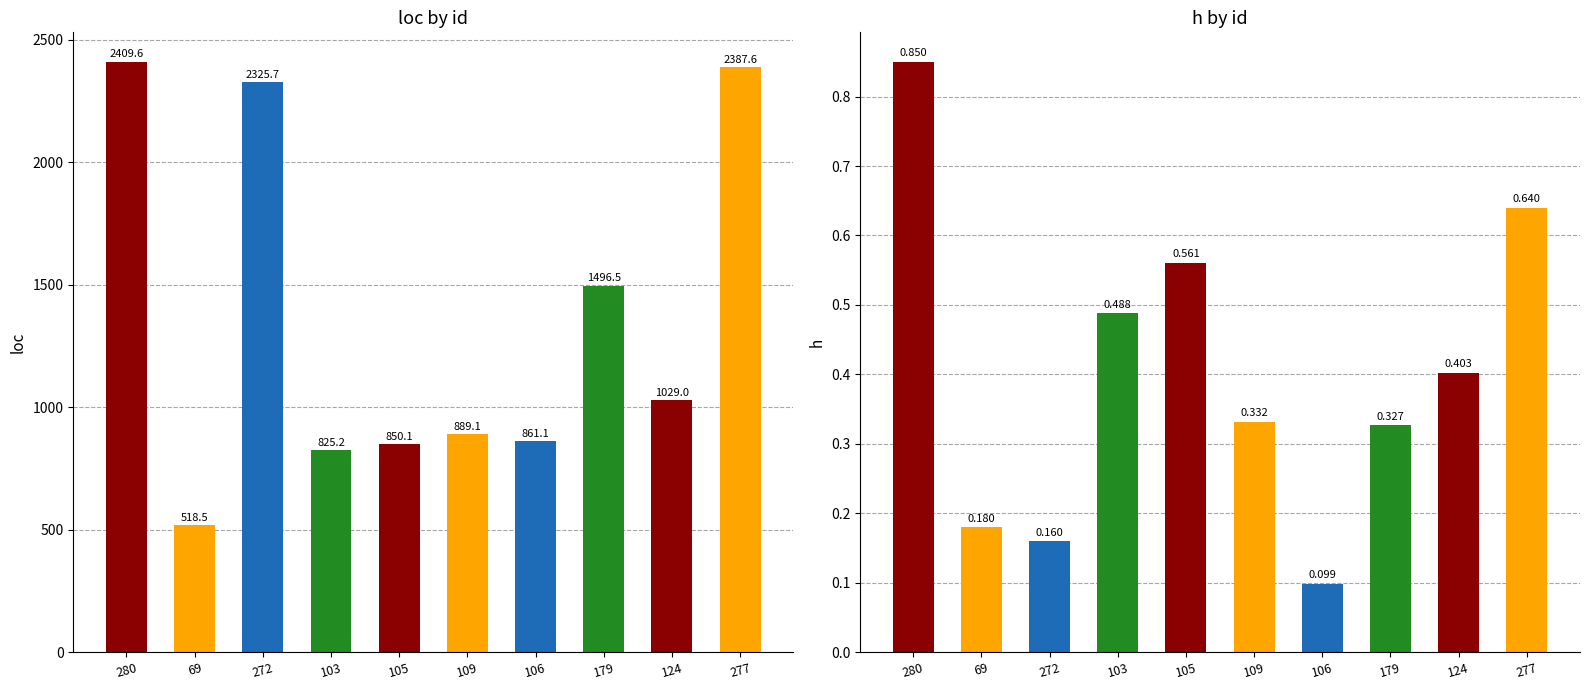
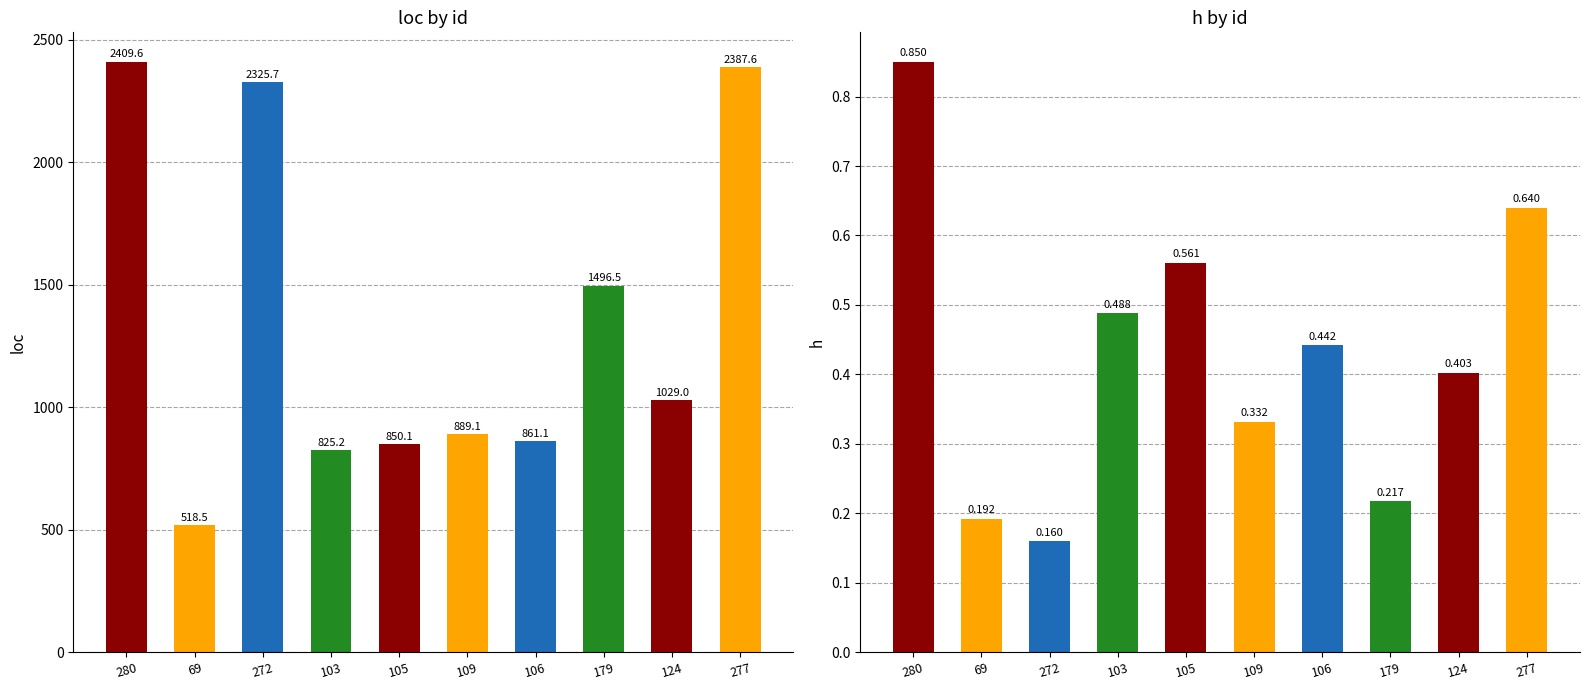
  {
    "loc by id": {
      "280": 2409.6,
      "69": 518.5,
      "272": 2325.7,
      "103": 825.2,
      "105": 850.1,
      "109": 889.1,
      "106": 861.1,
      "179": 1496.5,
      "124": 1029.0,
      "277": 2387.6
    },
    "h by id": {
      "280": 0.850,
-     "69": 0.180,
+     "69": 0.192,
      "272": 0.160,
      "103": 0.488,
      "105": 0.561,
      "109": 0.332,
-     "106": 0.099,
-     "179": 0.327,
+     "106": 0.442,
+     "179": 0.217,
      "124": 0.403,
      "277": 0.640
    }
  }
